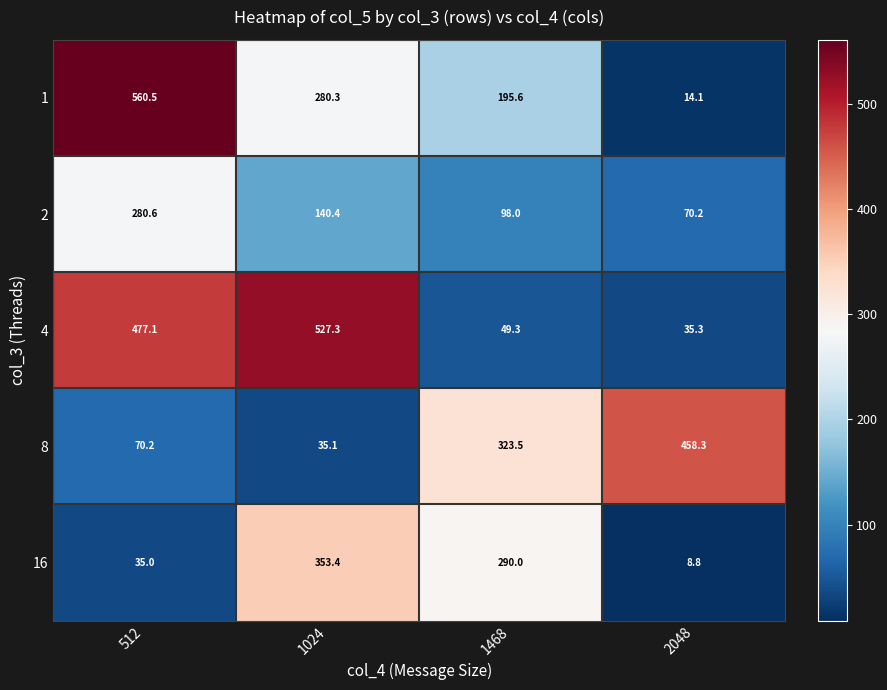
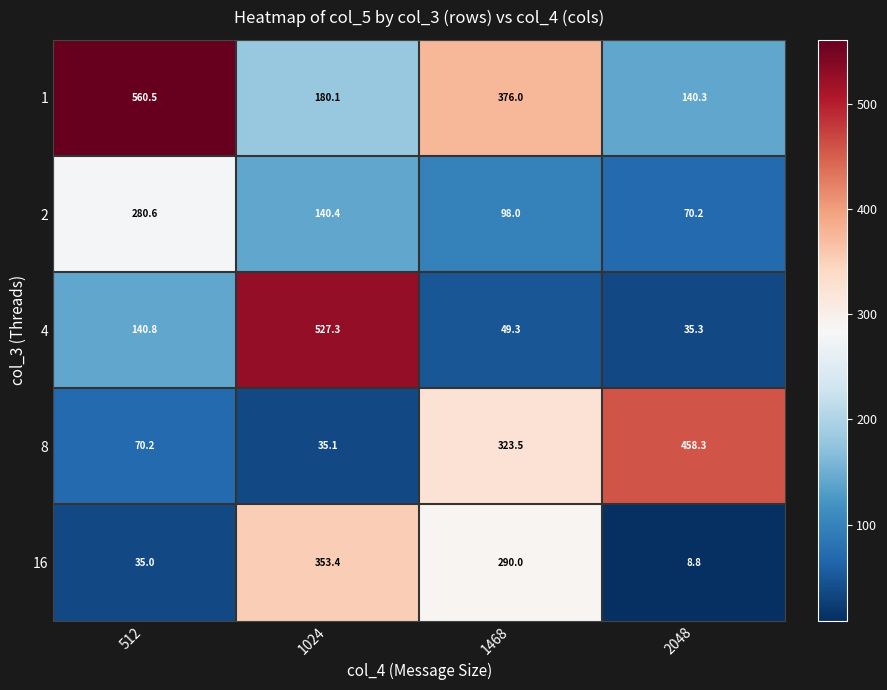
  {
    "1": {
      "512": 560.5,
-     "1024": 280.3,
-     "1468": 195.6,
-     "2048": 14.1
+     "1024": 180.1,
+     "1468": 376.0,
+     "2048": 140.3
    },
    "2": {
      "512": 280.6,
      "1024": 140.4,
      "1468": 98.0,
      "2048": 70.2
    },
    "4": {
-     "512": 477.1,
+     "512": 140.8,
      "1024": 527.3,
      "1468": 49.3,
      "2048": 35.3
    },
    "8": {
      "512": 70.2,
      "1024": 35.1,
      "1468": 323.5,
      "2048": 458.3
    },
    "16": {
      "512": 35.0,
      "1024": 353.4,
      "1468": 290.0,
      "2048": 8.8
    }
  }
